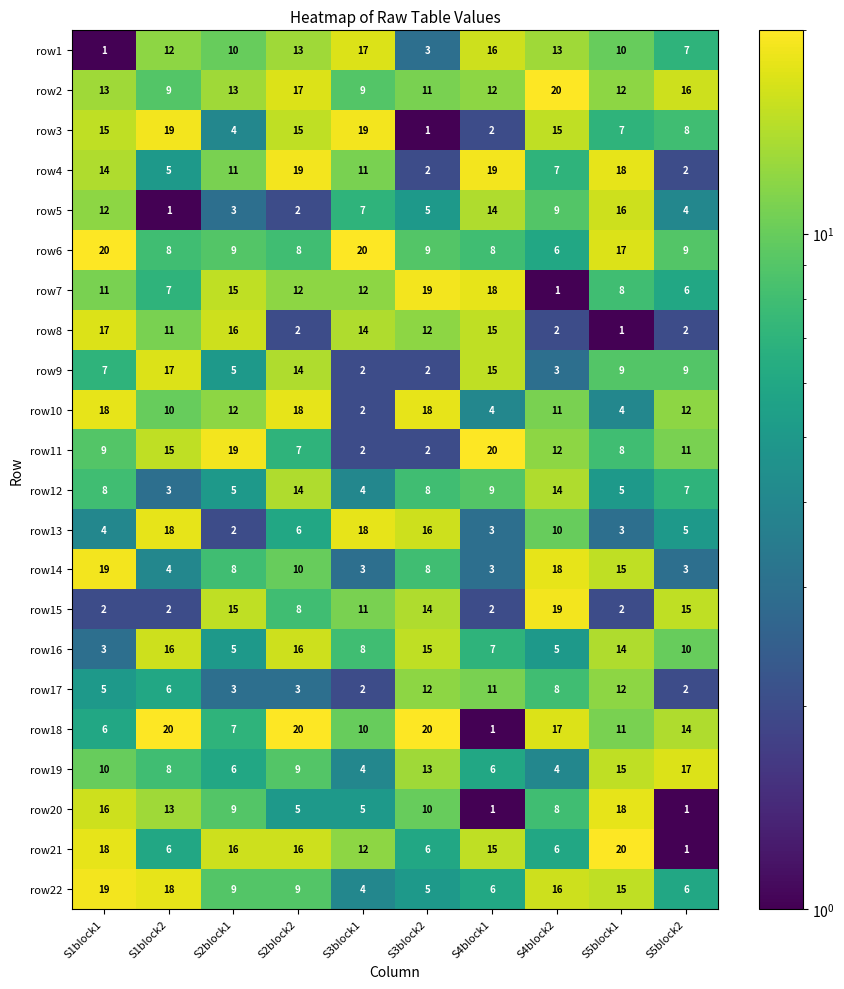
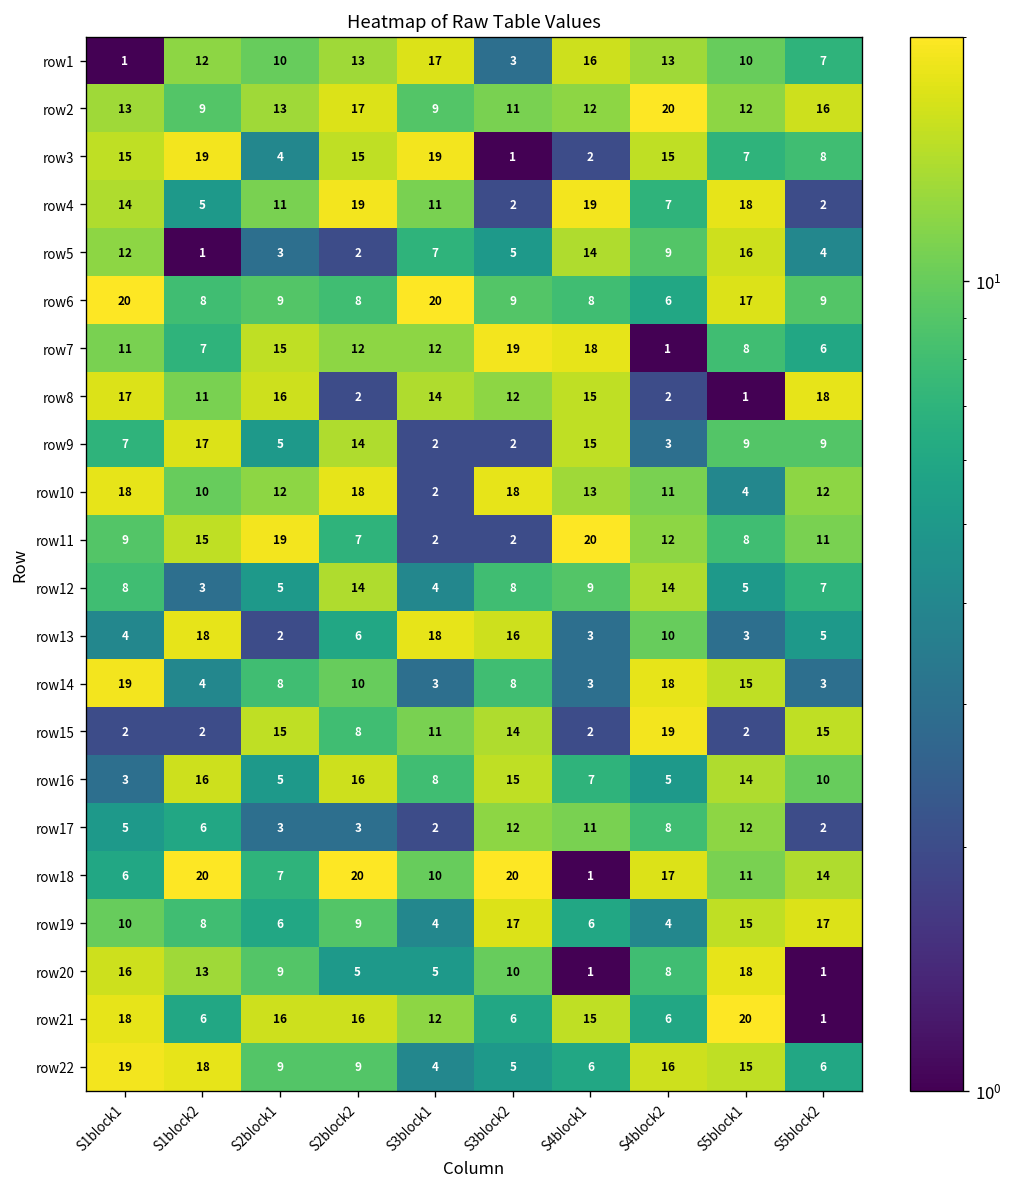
  {
    "row8": {
      "S1block1": 17,
      "S1block2": 11,
      "S2block1": 16,
      "S2block2": 2,
      "S3block1": 14,
      "S3block2": 12,
      "S4block1": 15,
      "S4block2": 2,
      "S5block1": 1,
-     "S5block2": 2
+     "S5block2": 18
    },
    "row10": {
      "S1block1": 18,
      "S1block2": 10,
      "S2block1": 12,
      "S2block2": 18,
      "S3block1": 2,
      "S3block2": 18,
-     "S4block1": 4,
+     "S4block1": 13,
      "S4block2": 11,
      "S5block1": 4,
      "S5block2": 12
    },
    "row19": {
      "S1block1": 10,
      "S1block2": 8,
      "S2block1": 6,
      "S2block2": 9,
      "S3block1": 4,
-     "S3block2": 13,
+     "S3block2": 17,
      "S4block1": 6,
      "S4block2": 4,
      "S5block1": 15,
      "S5block2": 17
    }
  }
